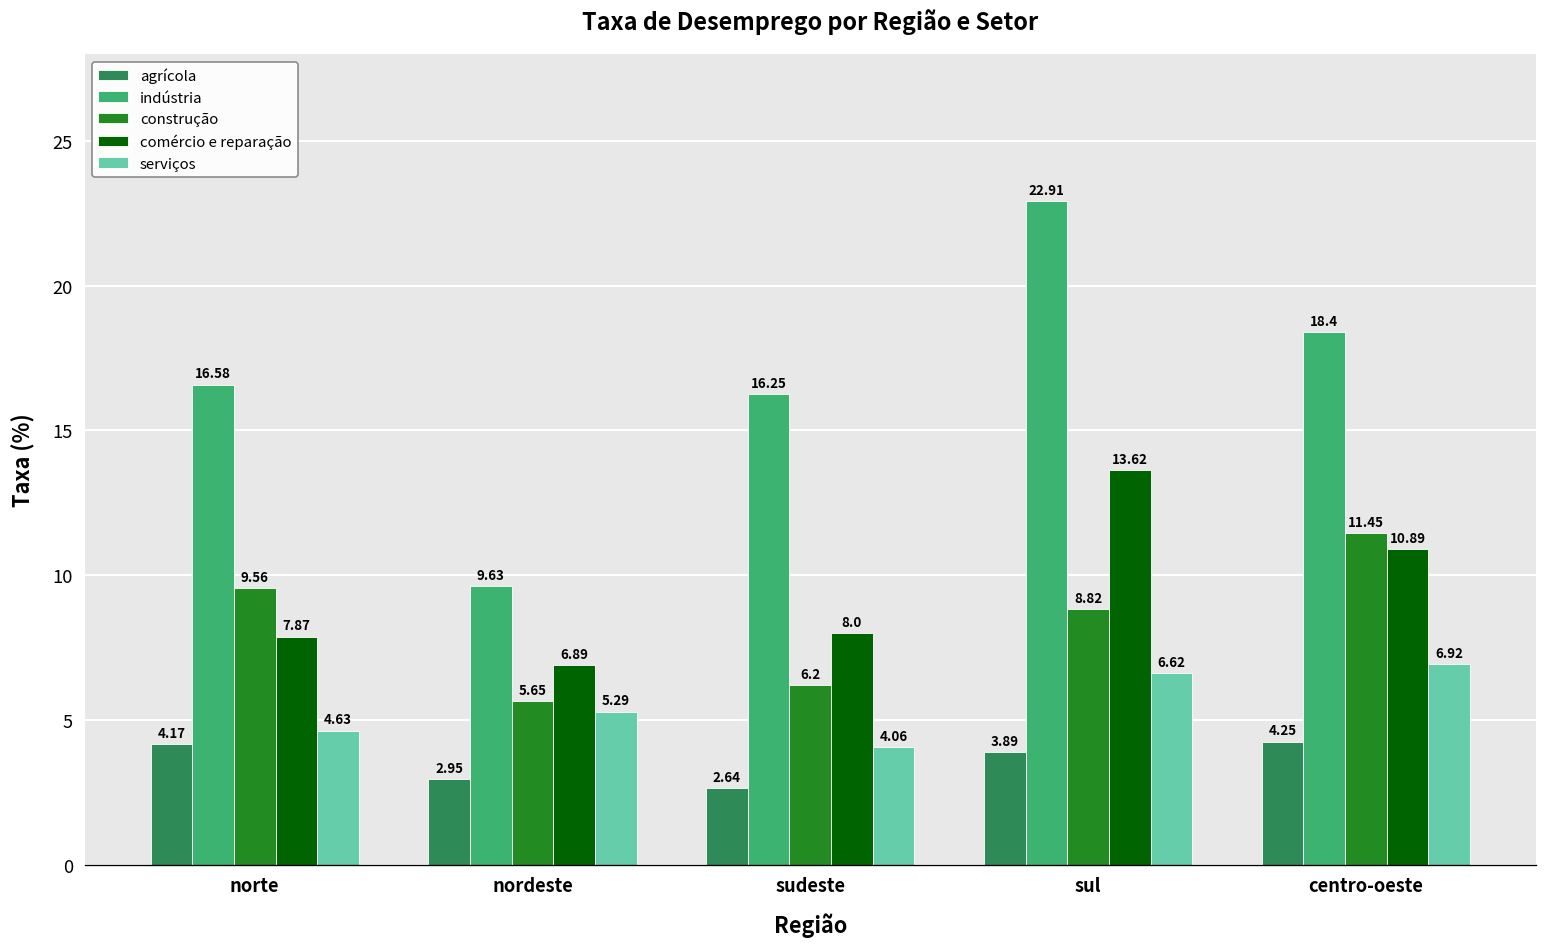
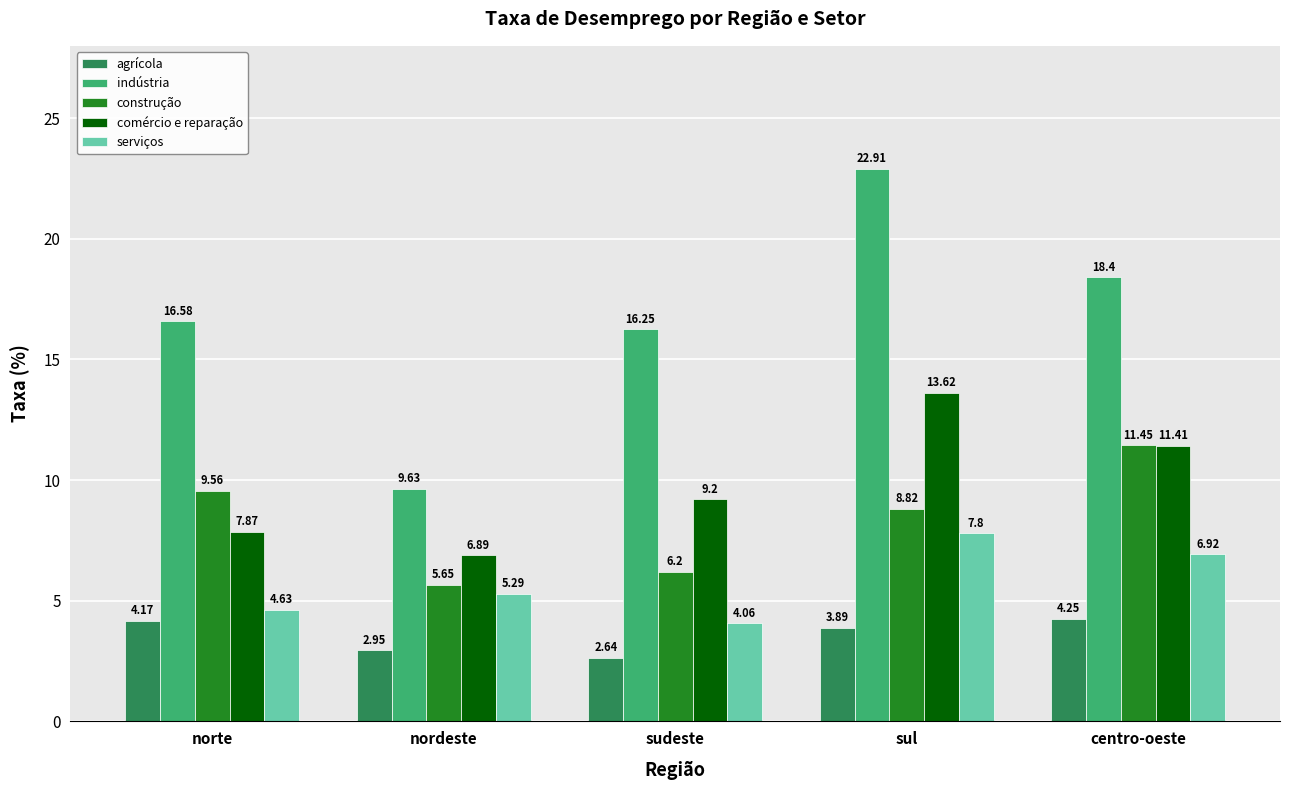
  {
    "comércio e reparação": {
      "norte": 7.87,
      "nordeste": 6.89,
-     "sudeste": 8.0,
+     "sudeste": 9.2,
      "sul": 13.62,
-     "centro-oeste": 10.89
+     "centro-oeste": 11.41
    },
    "serviços": {
      "norte": 4.63,
      "nordeste": 5.29,
      "sudeste": 4.06,
-     "sul": 6.62,
+     "sul": 7.8,
      "centro-oeste": 6.92
    }
  }
